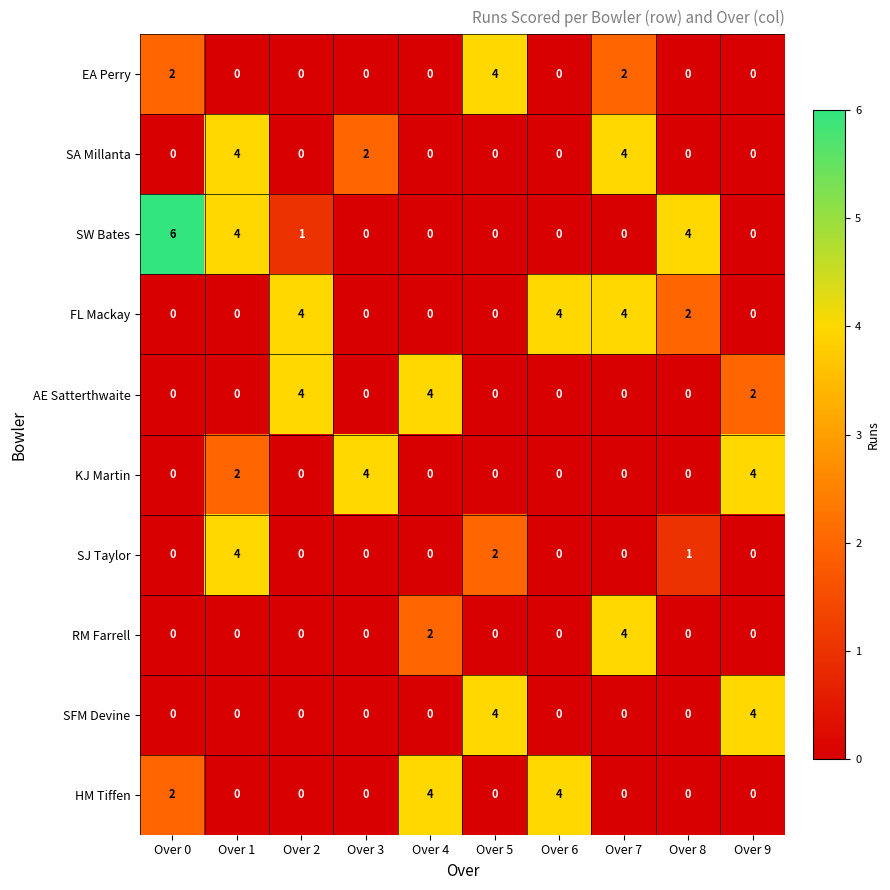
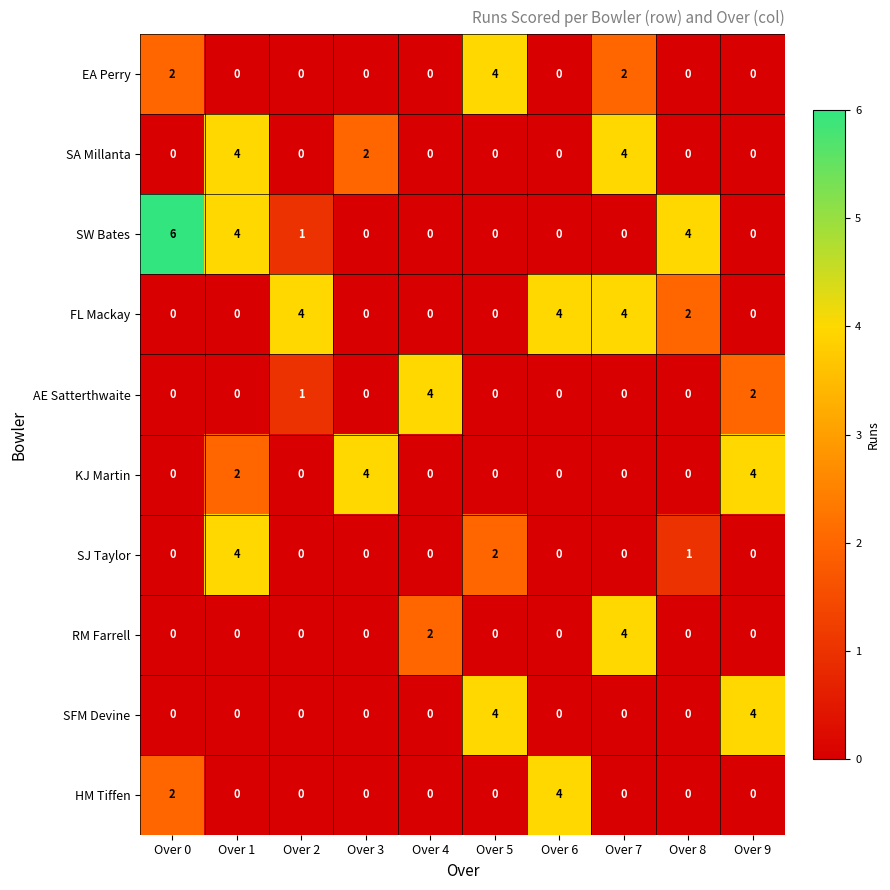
  {
    "EA Perry": {
      "Over 0": 2,
      "Over 1": 0,
      "Over 2": 0,
      "Over 3": 0,
      "Over 4": 0,
      "Over 5": 4,
      "Over 6": 0,
      "Over 7": 2,
      "Over 8": 0,
      "Over 9": 0
    },
    "SA Millanta": {
      "Over 0": 0,
      "Over 1": 4,
      "Over 2": 0,
      "Over 3": 2,
      "Over 4": 0,
      "Over 5": 0,
      "Over 6": 0,
      "Over 7": 4,
      "Over 8": 0,
      "Over 9": 0
    },
    "SW Bates": {
      "Over 0": 6,
      "Over 1": 4,
      "Over 2": 1,
      "Over 3": 0,
      "Over 4": 0,
      "Over 5": 0,
      "Over 6": 0,
      "Over 7": 0,
      "Over 8": 4,
      "Over 9": 0
    },
    "FL Mackay": {
      "Over 0": 0,
      "Over 1": 0,
      "Over 2": 4,
      "Over 3": 0,
      "Over 4": 0,
      "Over 5": 0,
      "Over 6": 4,
      "Over 7": 4,
      "Over 8": 2,
      "Over 9": 0
    },
    "AE Satterthwaite": {
      "Over 0": 0,
      "Over 1": 0,
-     "Over 2": 4,
+     "Over 2": 1,
      "Over 3": 0,
      "Over 4": 4,
      "Over 5": 0,
      "Over 6": 0,
      "Over 7": 0,
      "Over 8": 0,
      "Over 9": 2
    },
    "KJ Martin": {
      "Over 0": 0,
      "Over 1": 2,
      "Over 2": 0,
      "Over 3": 4,
      "Over 4": 0,
      "Over 5": 0,
      "Over 6": 0,
      "Over 7": 0,
      "Over 8": 0,
      "Over 9": 4
    },
    "SJ Taylor": {
      "Over 0": 0,
      "Over 1": 4,
      "Over 2": 0,
      "Over 3": 0,
      "Over 4": 0,
      "Over 5": 2,
      "Over 6": 0,
      "Over 7": 0,
      "Over 8": 1,
      "Over 9": 0
    },
    "RM Farrell": {
      "Over 0": 0,
      "Over 1": 0,
      "Over 2": 0,
      "Over 3": 0,
      "Over 4": 2,
      "Over 5": 0,
      "Over 6": 0,
      "Over 7": 4,
      "Over 8": 0,
      "Over 9": 0
    },
    "SFM Devine": {
      "Over 0": 0,
      "Over 1": 0,
      "Over 2": 0,
      "Over 3": 0,
      "Over 4": 0,
      "Over 5": 4,
      "Over 6": 0,
      "Over 7": 0,
      "Over 8": 0,
      "Over 9": 4
    },
    "HM Tiffen": {
      "Over 0": 2,
      "Over 1": 0,
      "Over 2": 0,
      "Over 3": 0,
-     "Over 4": 4,
+     "Over 4": 0,
      "Over 5": 0,
      "Over 6": 4,
      "Over 7": 0,
      "Over 8": 0,
      "Over 9": 0
    }
  }
